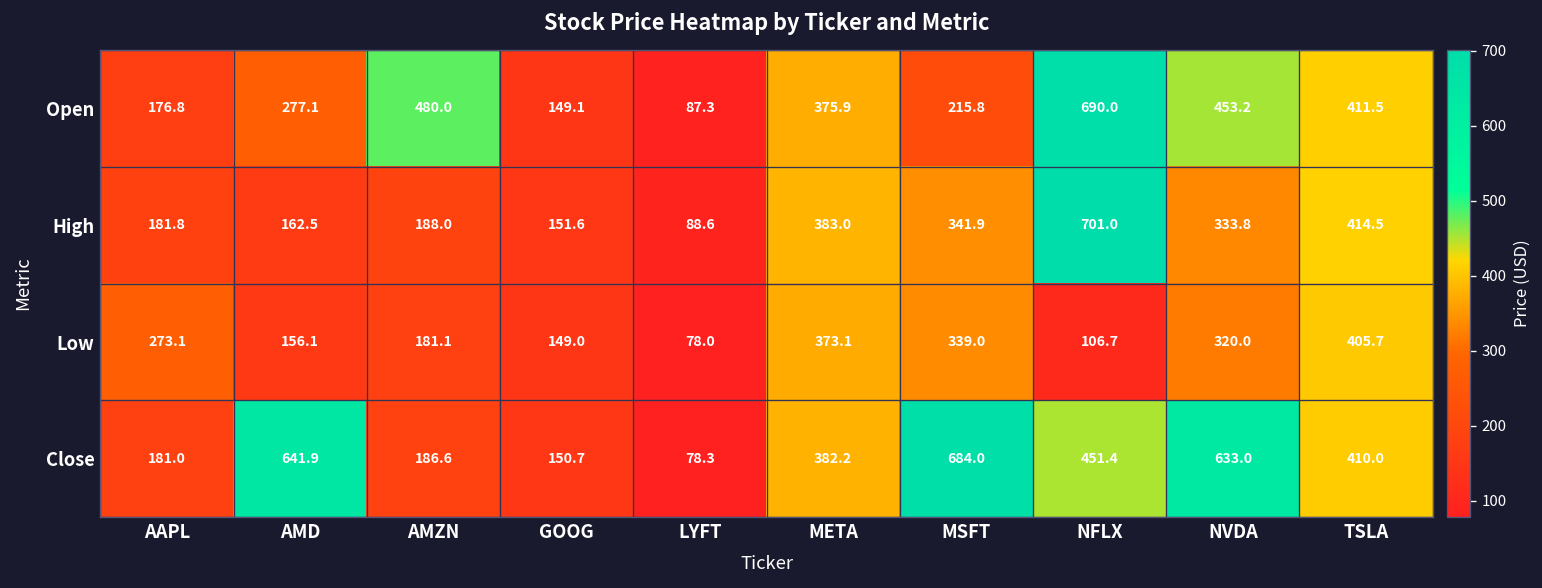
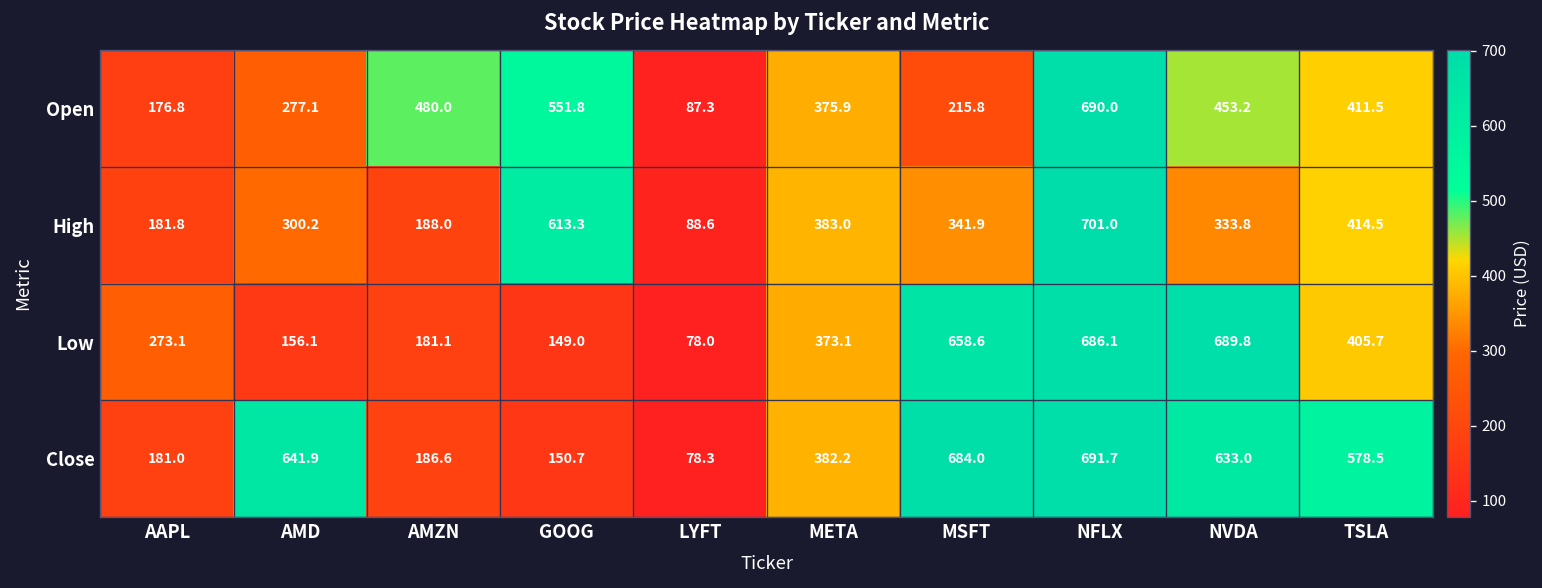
  {
    "Open": {
      "AAPL": 176.8,
      "AMD": 277.1,
      "AMZN": 480.0,
-     "GOOG": 149.1,
+     "GOOG": 551.8,
      "LYFT": 87.3,
      "META": 375.9,
      "MSFT": 215.8,
      "NFLX": 690.0,
      "NVDA": 453.2,
      "TSLA": 411.5
    },
    "High": {
      "AAPL": 181.8,
-     "AMD": 162.5,
+     "AMD": 300.2,
      "AMZN": 188.0,
-     "GOOG": 151.6,
+     "GOOG": 613.3,
      "LYFT": 88.6,
      "META": 383.0,
      "MSFT": 341.9,
      "NFLX": 701.0,
      "NVDA": 333.8,
      "TSLA": 414.5
    },
    "Low": {
      "AAPL": 273.1,
      "AMD": 156.1,
      "AMZN": 181.1,
      "GOOG": 149.0,
      "LYFT": 78.0,
      "META": 373.1,
-     "MSFT": 339.0,
-     "NFLX": 106.7,
-     "NVDA": 320.0,
+     "MSFT": 658.6,
+     "NFLX": 686.1,
+     "NVDA": 689.8,
      "TSLA": 405.7
    },
    "Close": {
      "AAPL": 181.0,
      "AMD": 641.9,
      "AMZN": 186.6,
      "GOOG": 150.7,
      "LYFT": 78.3,
      "META": 382.2,
      "MSFT": 684.0,
-     "NFLX": 451.4,
+     "NFLX": 691.7,
      "NVDA": 633.0,
-     "TSLA": 410.0
+     "TSLA": 578.5
    }
  }
